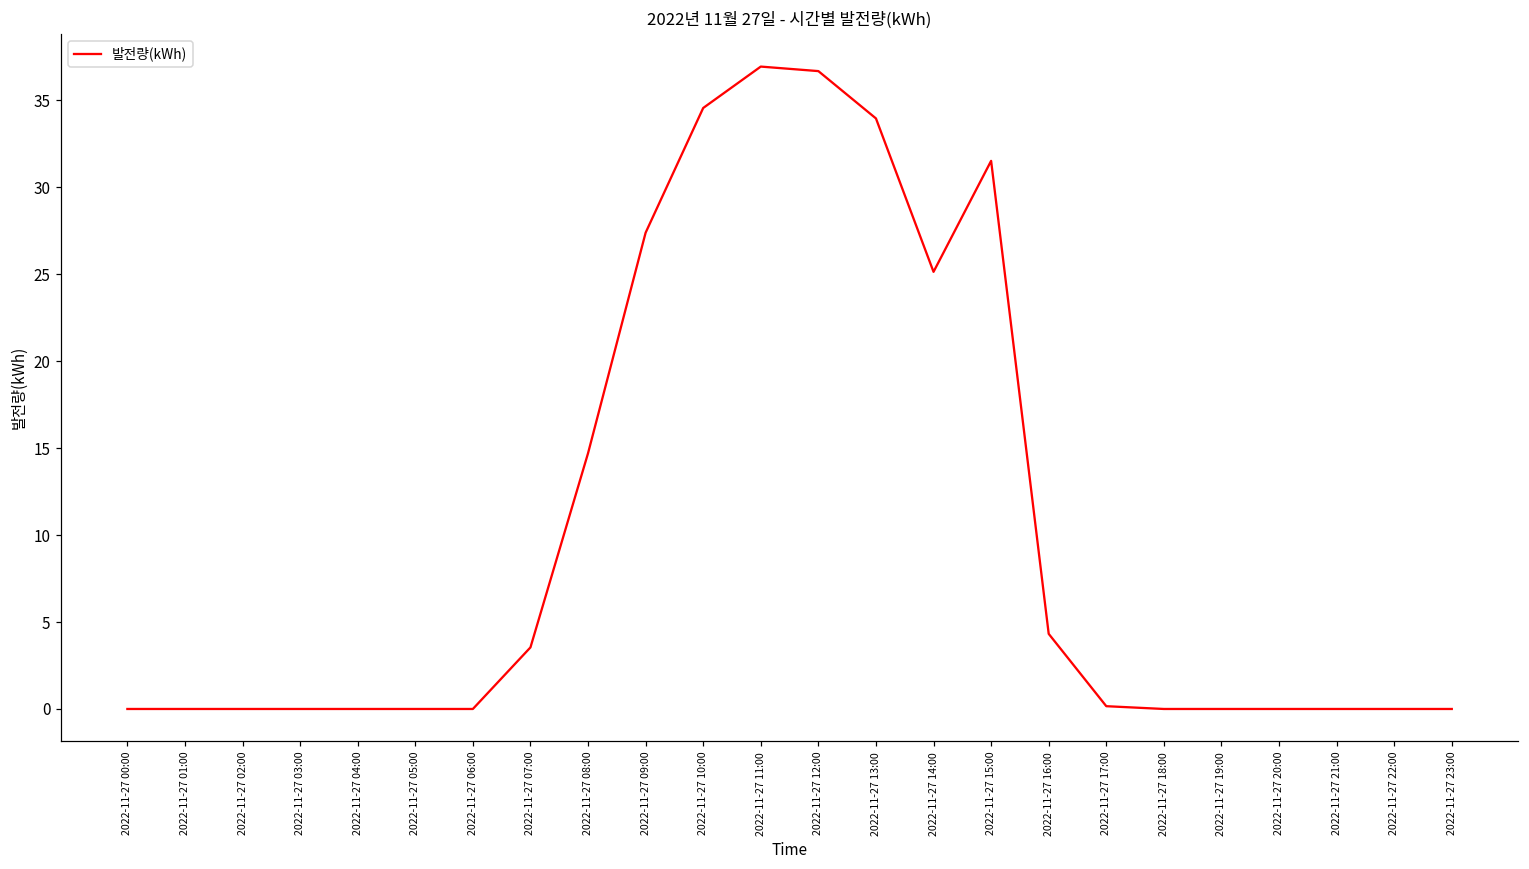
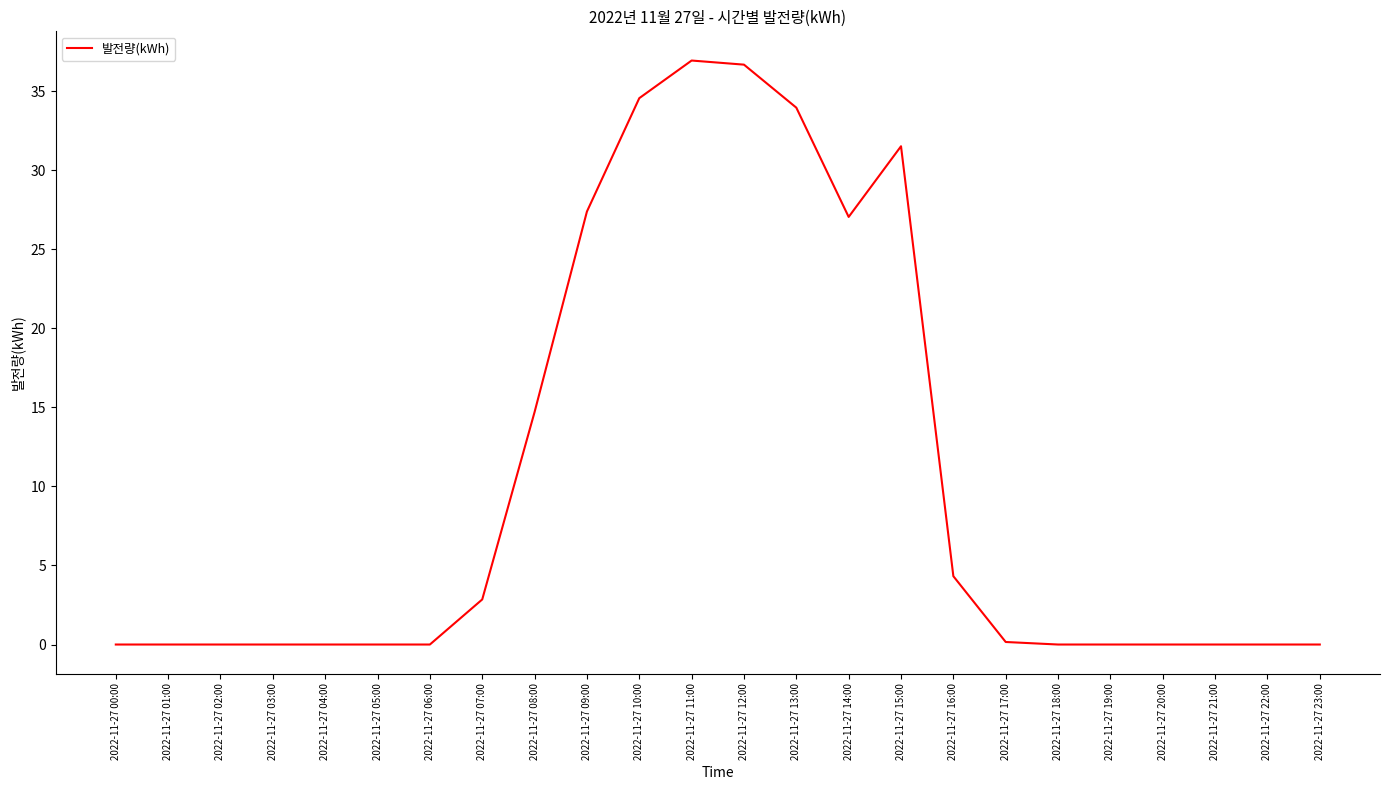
  {
    "2022-11-27 00:00": 0.0,
    "2022-11-27 01:00": 0.0,
    "2022-11-27 02:00": 0.0,
    "2022-11-27 03:00": 0.0,
    "2022-11-27 04:00": 0.0,
    "2022-11-27 05:00": 0.0,
    "2022-11-27 06:00": 0.0,
-   "2022-11-27 07:00": 3.5,
+   "2022-11-27 07:00": 2.9,
    "2022-11-27 08:00": 14.7,
    "2022-11-27 09:00": 27.4,
    "2022-11-27 10:00": 34.6,
    "2022-11-27 11:00": 36.9,
    "2022-11-27 12:00": 36.7,
    "2022-11-27 13:00": 34.0,
-   "2022-11-27 14:00": 25.1,
+   "2022-11-27 14:00": 27.0,
    "2022-11-27 15:00": 31.5,
    "2022-11-27 16:00": 4.3,
    "2022-11-27 17:00": 0.2,
    "2022-11-27 18:00": 0.0,
    "2022-11-27 19:00": 0.0,
    "2022-11-27 20:00": 0.0,
    "2022-11-27 21:00": 0.0,
    "2022-11-27 22:00": 0.0,
    "2022-11-27 23:00": 0.0
  }
